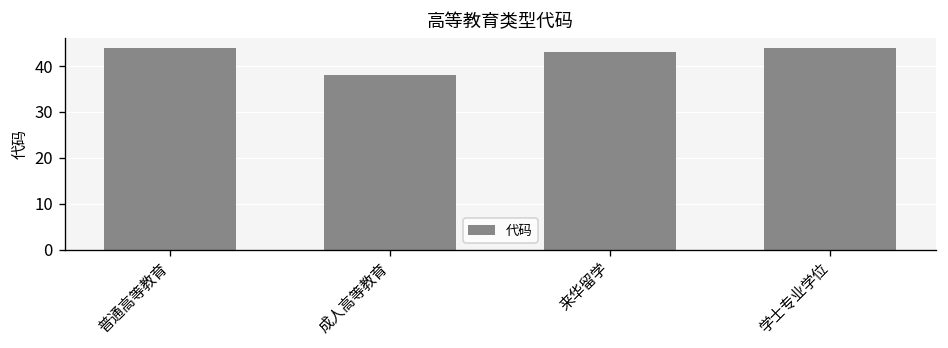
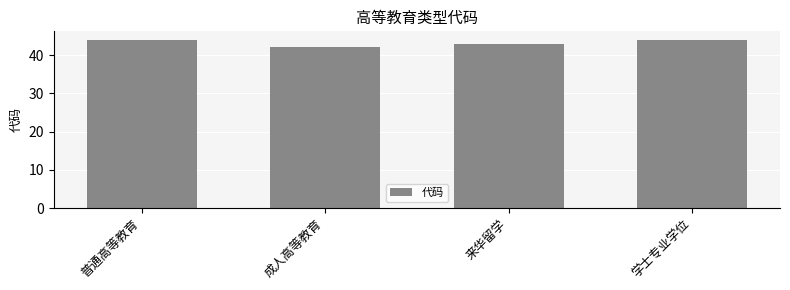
  {
    "普通高等教育": 44,
-   "成人高等教育": 38,
+   "成人高等教育": 42,
    "来华留学": 43,
    "学士专业学位": 44
  }
